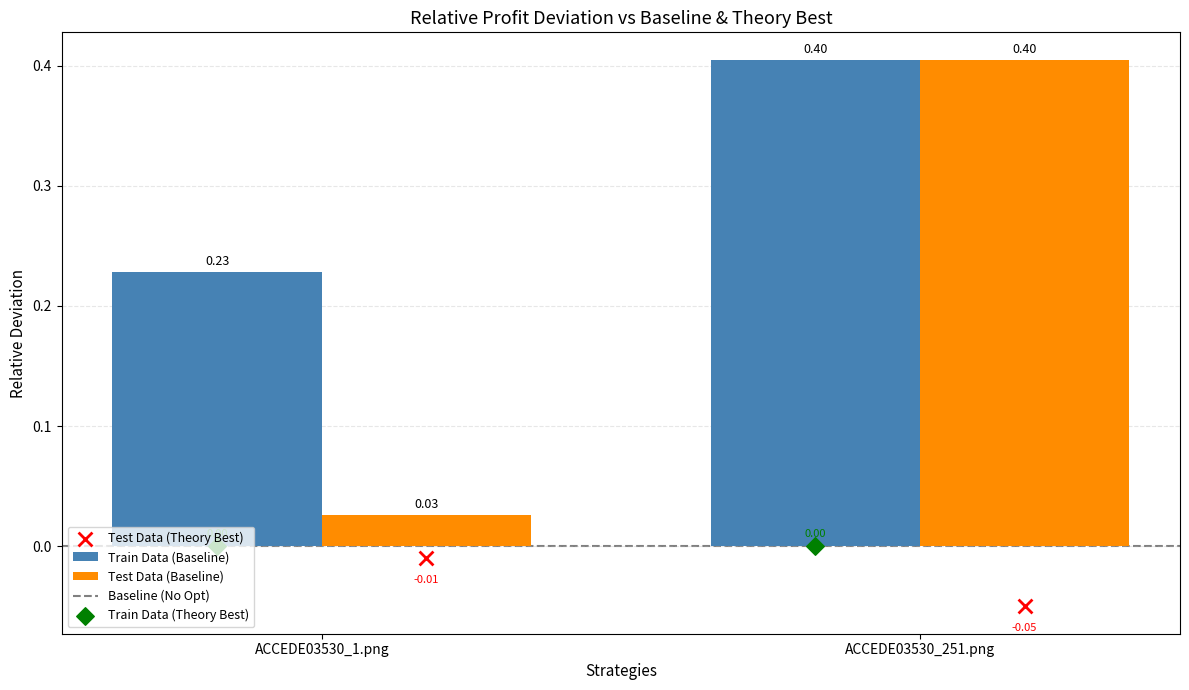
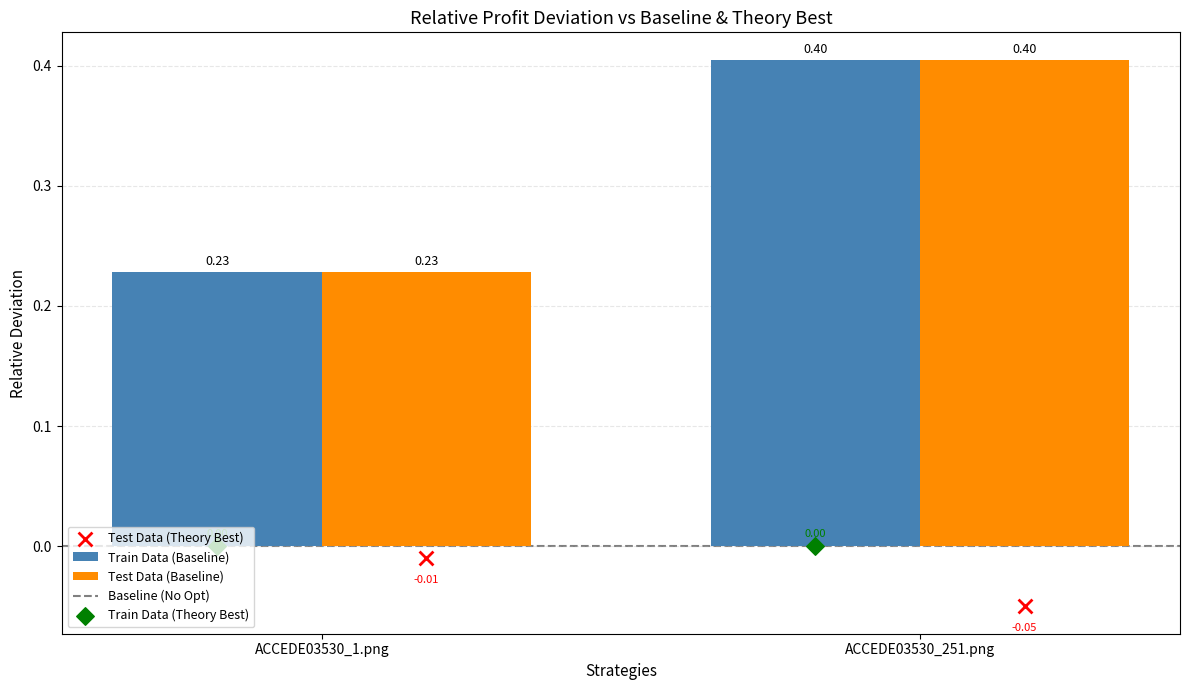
  {
    "Train Data (Baseline)": {
      "ACCEDE03530_1.png": 0.23,
      "ACCEDE03530_251.png": 0.40
    },
    "Test Data (Baseline)": {
-     "ACCEDE03530_1.png": 0.03,
+     "ACCEDE03530_1.png": 0.23,
      "ACCEDE03530_251.png": 0.40
    }
  }
